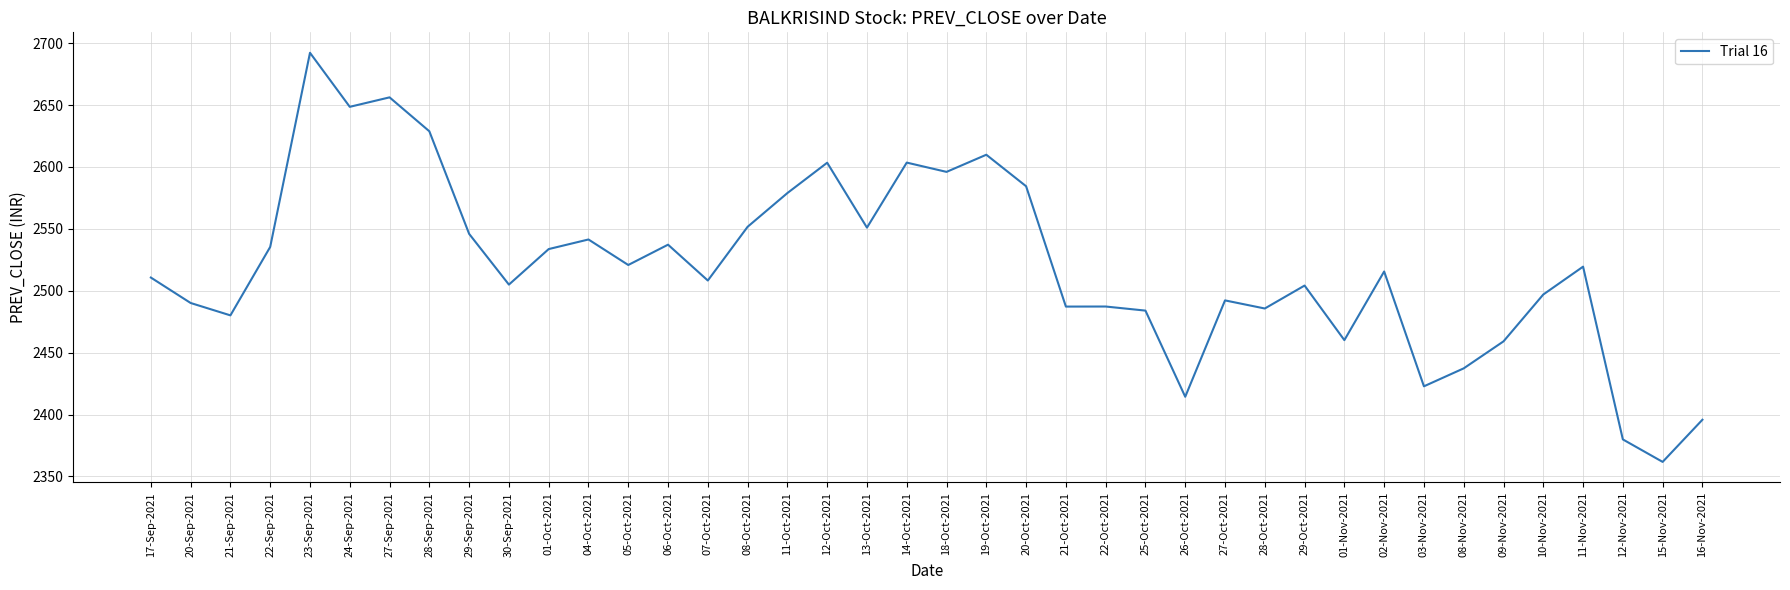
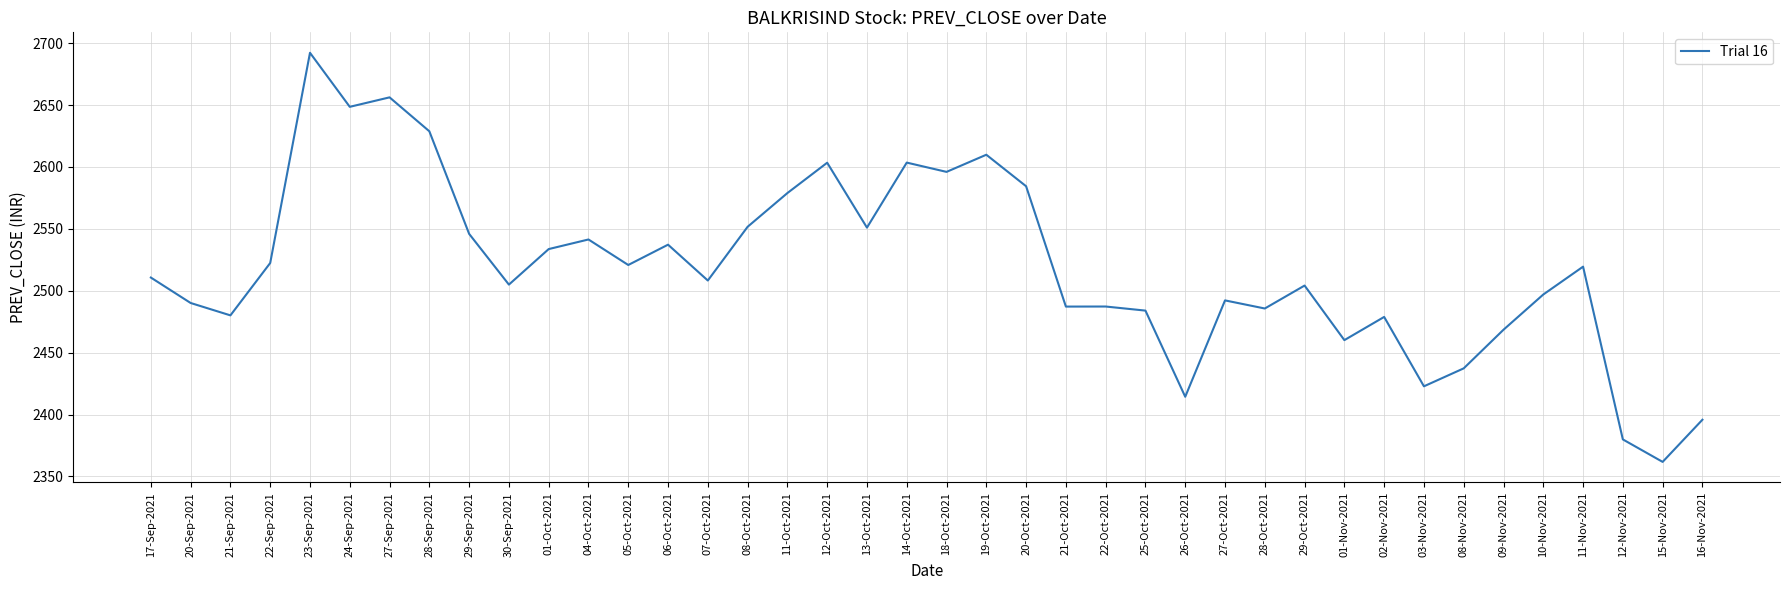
  {
    "17-Sep-2021": 2511,
    "20-Sep-2021": 2490,
    "21-Sep-2021": 2480,
-   "22-Sep-2021": 2535,
+   "22-Sep-2021": 2522,
    "23-Sep-2021": 2692,
    "24-Sep-2021": 2649,
    "27-Sep-2021": 2656,
    "28-Sep-2021": 2629,
    "29-Sep-2021": 2546,
    "30-Sep-2021": 2505,
    "01-Oct-2021": 2534,
    "04-Oct-2021": 2541,
    "05-Oct-2021": 2521,
    "06-Oct-2021": 2537,
    "07-Oct-2021": 2508,
    "08-Oct-2021": 2552,
    "11-Oct-2021": 2579,
    "12-Oct-2021": 2603,
    "13-Oct-2021": 2551,
    "14-Oct-2021": 2604,
    "18-Oct-2021": 2596,
    "19-Oct-2021": 2610,
    "20-Oct-2021": 2584,
    "21-Oct-2021": 2487,
    "22-Oct-2021": 2487,
    "25-Oct-2021": 2484,
    "26-Oct-2021": 2414,
    "27-Oct-2021": 2492,
    "28-Oct-2021": 2486,
    "29-Oct-2021": 2504,
    "01-Nov-2021": 2460,
-   "02-Nov-2021": 2516,
+   "02-Nov-2021": 2479,
    "03-Nov-2021": 2423,
    "08-Nov-2021": 2437,
-   "09-Nov-2021": 2459,
+   "09-Nov-2021": 2469,
    "10-Nov-2021": 2497,
    "11-Nov-2021": 2519,
    "12-Nov-2021": 2380,
    "15-Nov-2021": 2362,
    "16-Nov-2021": 2396
  }
